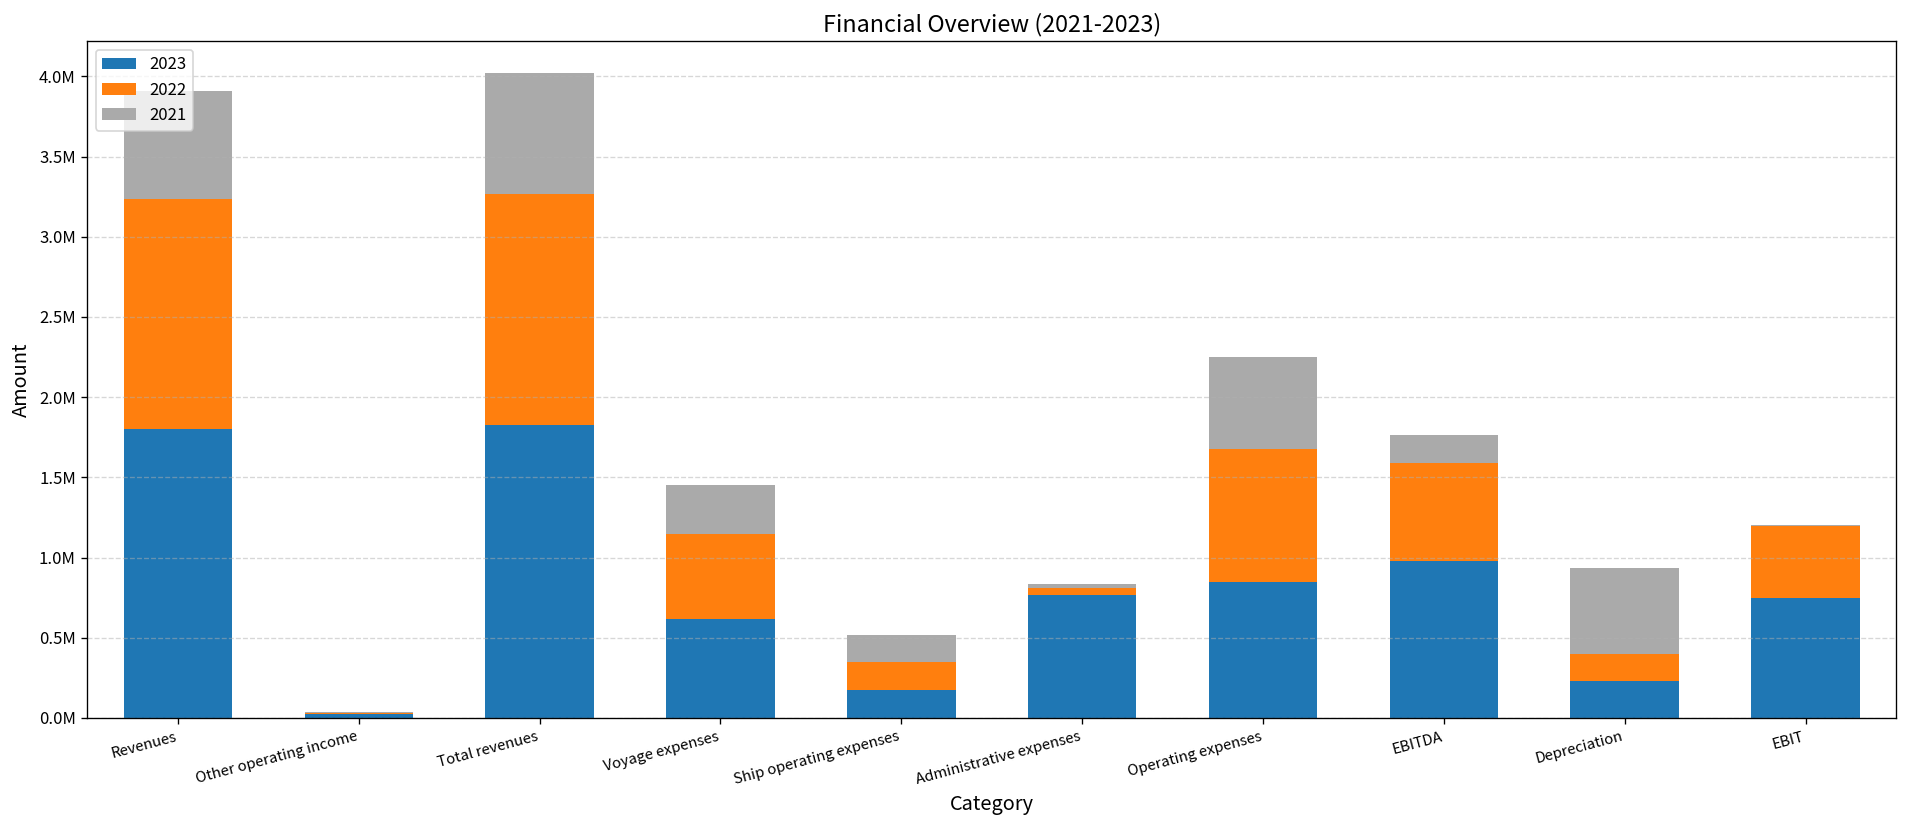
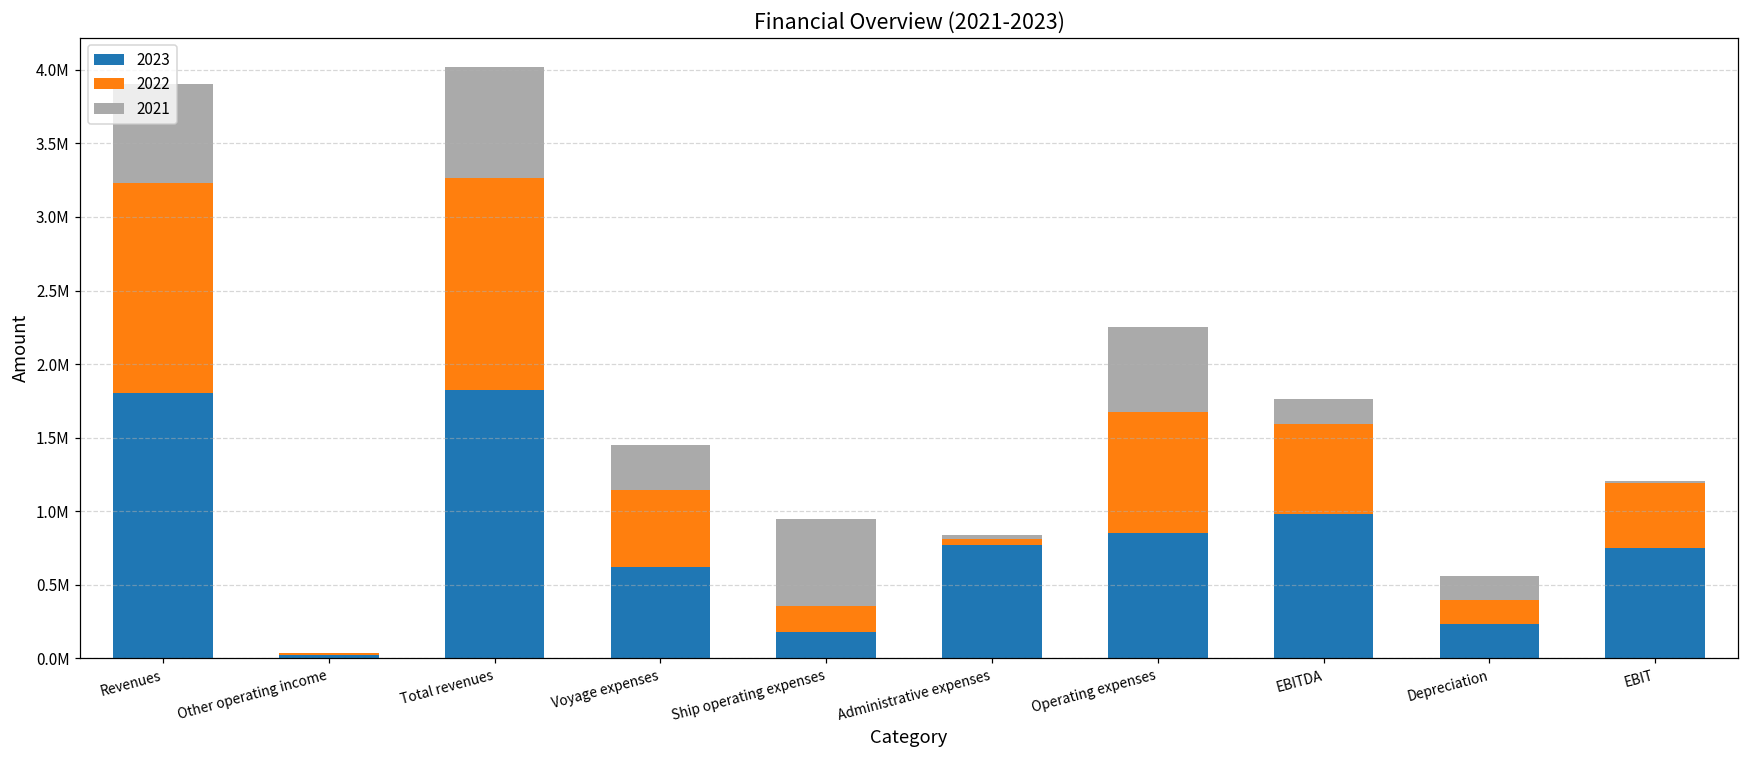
  {
    "2023": {
      "Revenues": 1800000,
      "Other operating income": 20000,
      "Total revenues": 1830000,
      "Voyage expenses": 620000,
      "Ship operating expenses": 180000,
      "Administrative expenses": 770000,
      "Operating expenses": 850000,
      "EBITDA": 980000,
      "Depreciation": 230000,
      "EBIT": 750000
    },
    "2022": {
      "Revenues": 1430000,
      "Total revenues": 1440000,
      "Voyage expenses": 530000,
      "Ship operating expenses": 180000,
      "Administrative expenses": 50000,
      "Operating expenses": 830000,
      "EBITDA": 610000,
      "Depreciation": 170000,
      "EBIT": 450000
    },
    "2021": {
      "Total revenues": 750000,
      "Voyage expenses": 310000,
-     "Ship operating expenses": 160000,
+     "Ship operating expenses": 600000,
      "Administrative expenses": 30000,
      "Operating expenses": 580000,
      "EBITDA": 180000,
-     "Depreciation": 540000
+     "Depreciation": 170000
    }
  }
